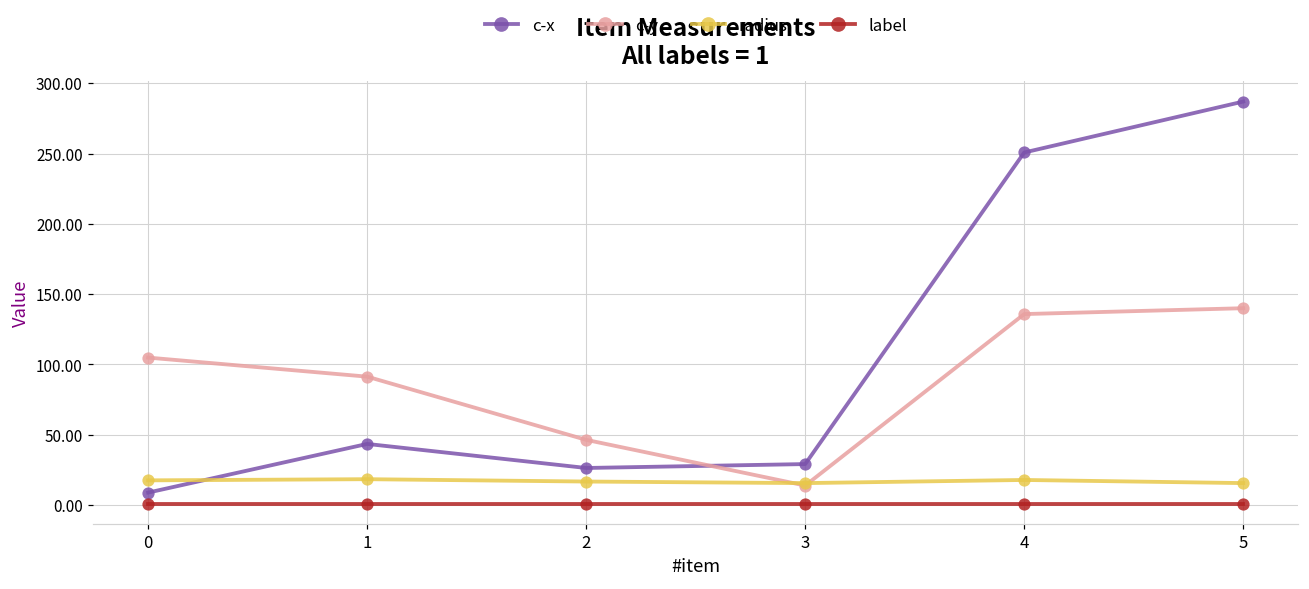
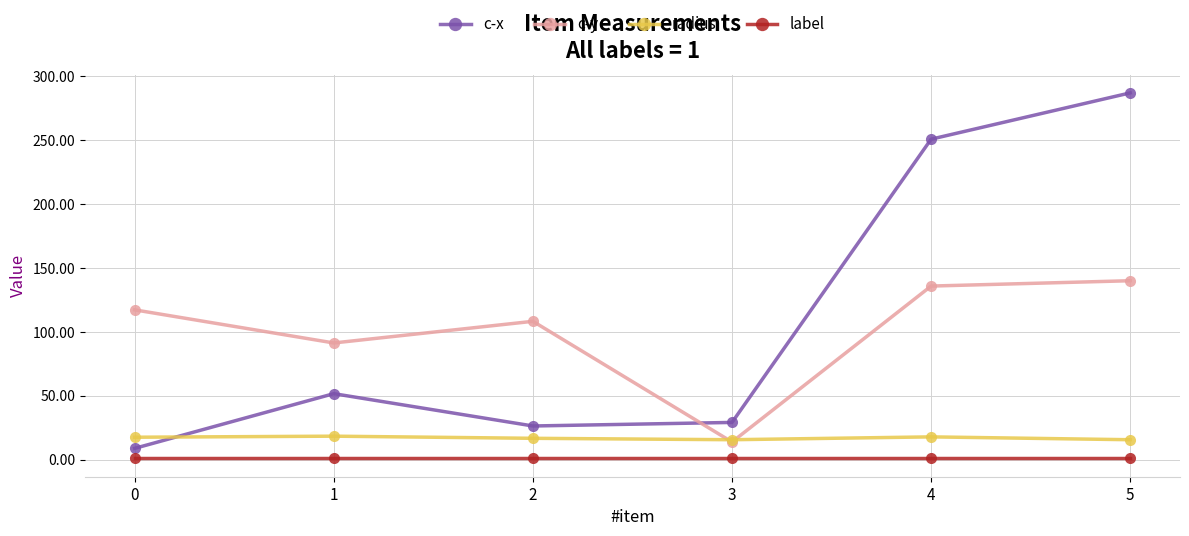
  {
    "c-x": {
      "0": 9,
-     "1": 43,
+     "1": 52,
      "2": 26,
      "3": 29,
      "4": 251,
      "5": 287
    },
    "c-y": {
-     "0": 105,
+     "0": 117,
      "1": 91,
-     "2": 46,
+     "2": 108,
      "4": 136,
      "5": 140
    },
    "radius": {
      "0": 18,
      "1": 18,
      "2": 17,
      "4": 18,
      "5": 16
    },
    "label": {
      "0": 1,
      "1": 1,
      "2": 1,
      "3": 1,
      "4": 1,
      "5": 1
    }
  }
